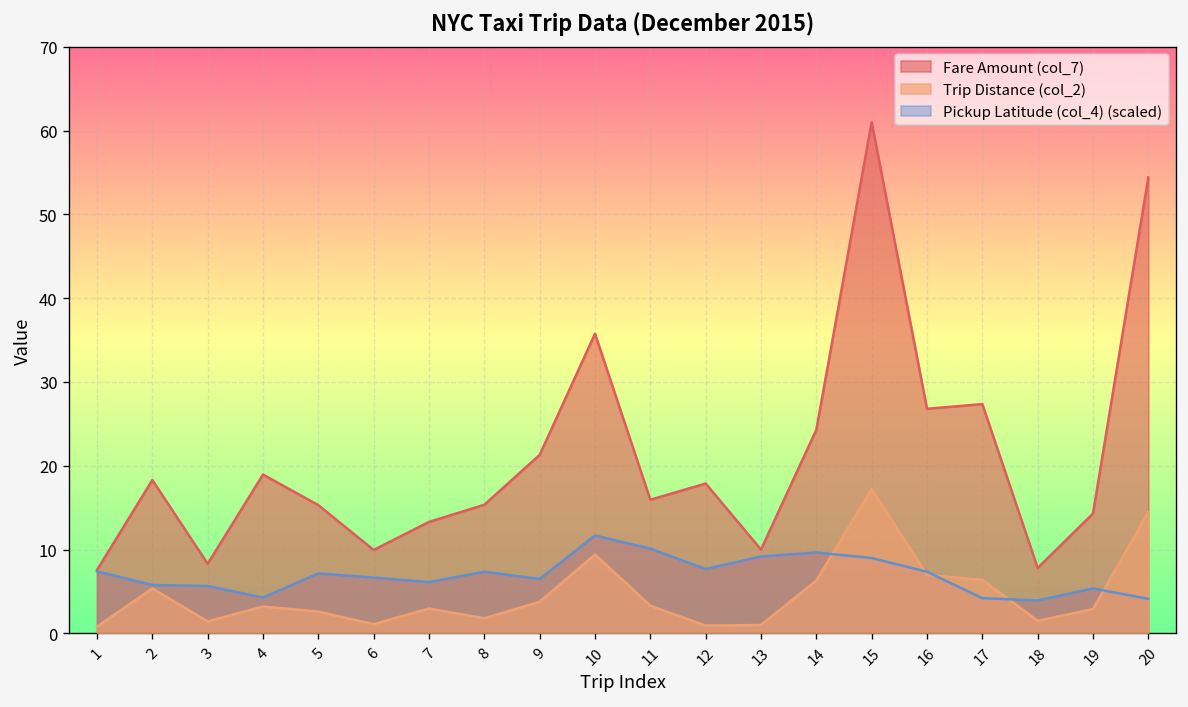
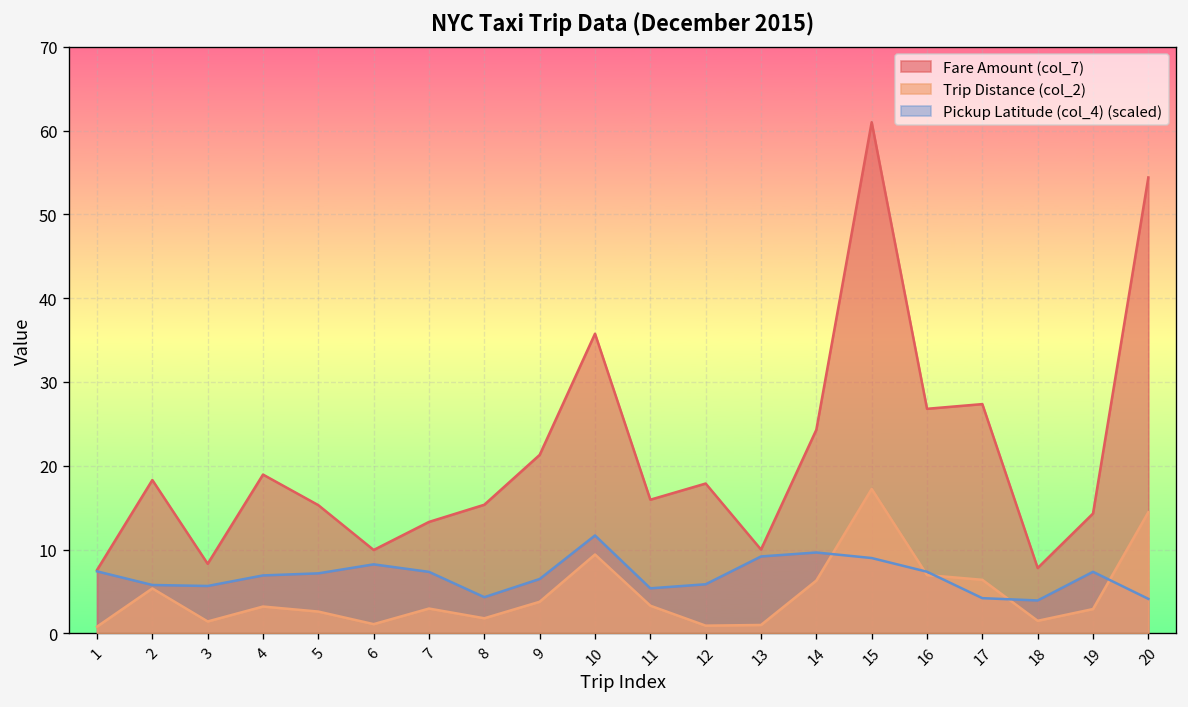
  {
    "Pickup Latitude (col_4) (scaled)": {
      "2": 6,
      "3": 6,
-     "4": 4,
+     "4": 7,
      "5": 7,
-     "6": 7,
-     "7": 6,
-     "8": 7,
+     "6": 8,
+     "7": 7,
+     "8": 4,
      "9": 6,
      "10": 12,
-     "11": 10,
-     "12": 8,
+     "11": 5,
+     "12": 6,
      "13": 9,
      "14": 10,
      "15": 9,
      "16": 7,
      "17": 4,
      "18": 4,
-     "19": 5,
+     "19": 7,
      "20": 4
    }
  }
